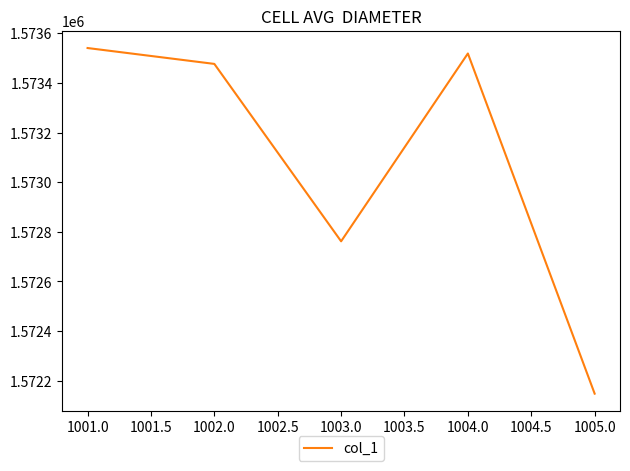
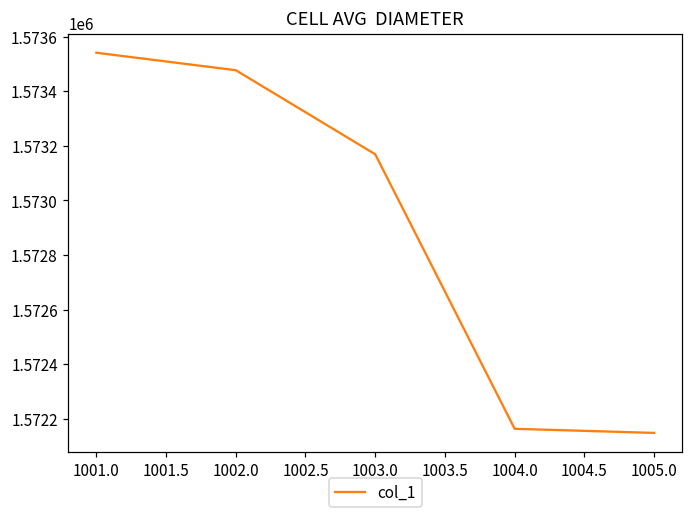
  {
    "1001.0": 1573540,
    "1002.0": 1573480,
-   "1003.0": 1572760,
-   "1004.0": 1573520,
+   "1003.0": 1573170,
+   "1004.0": 1572160,
    "1005.0": 1572150
  }
